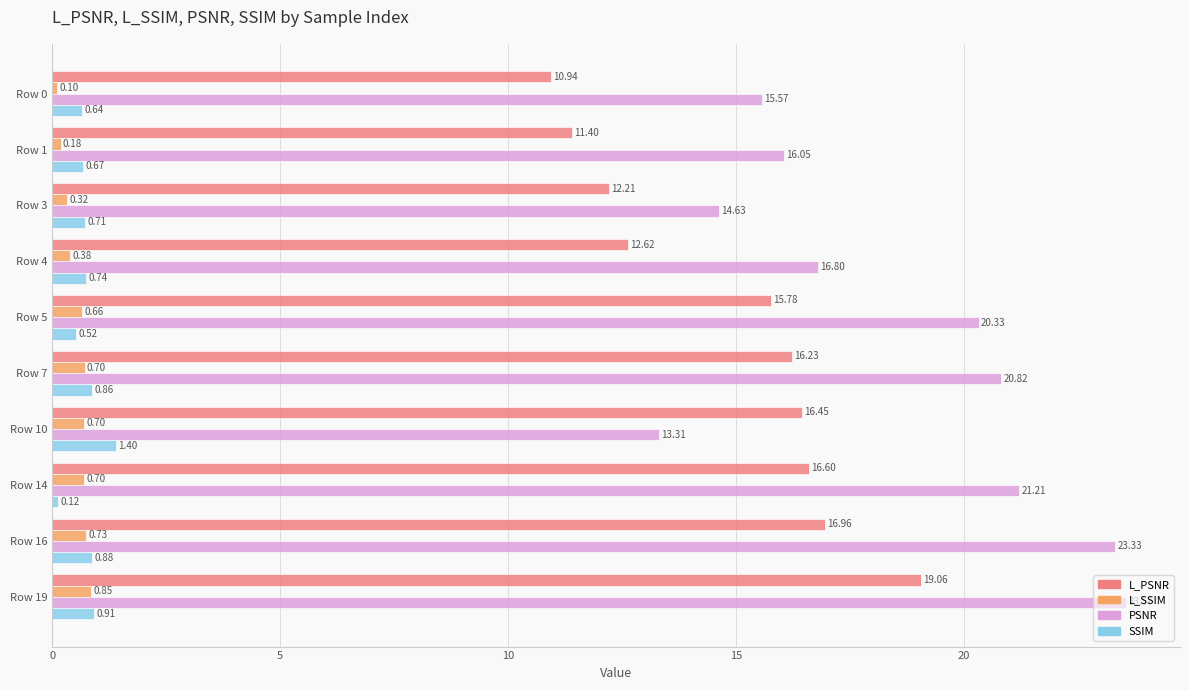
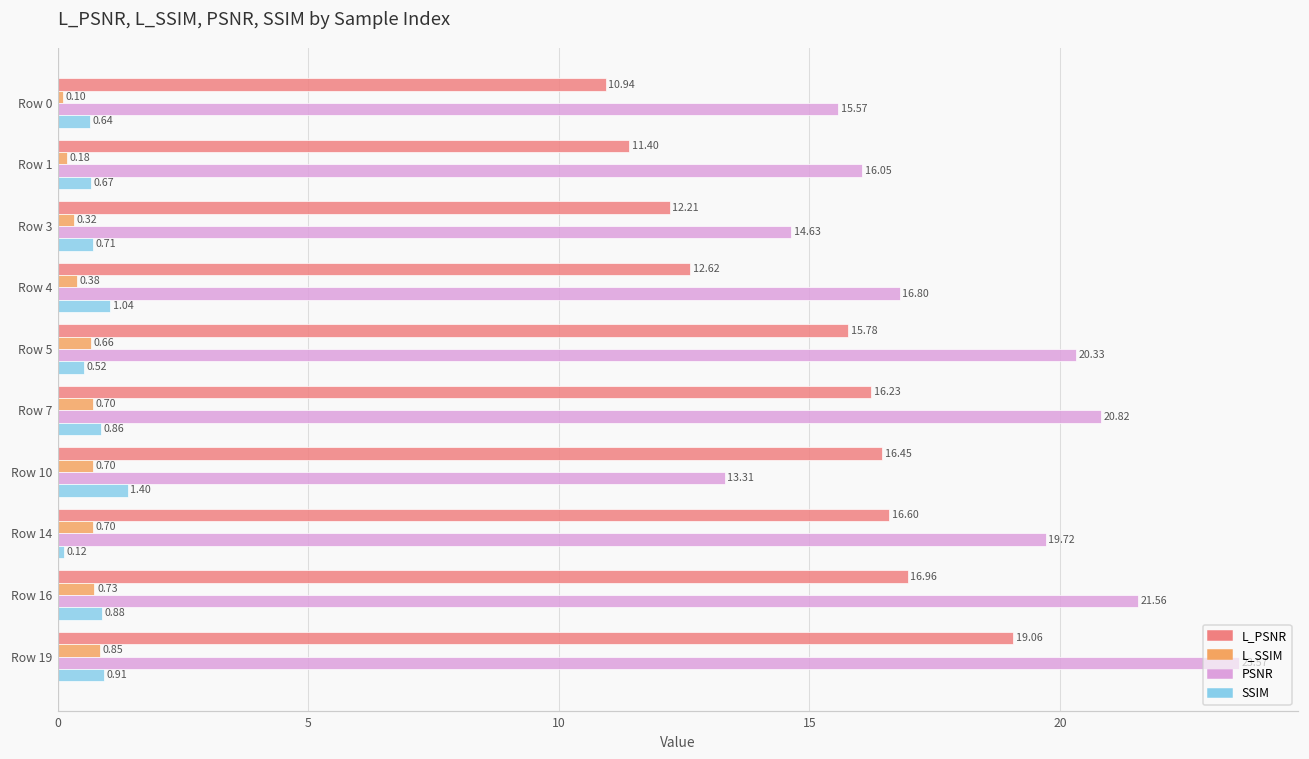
  {
    "PSNR": {
      "Row 0": 15.57,
      "Row 1": 16.05,
      "Row 3": 14.63,
      "Row 4": 16.80,
      "Row 5": 20.33,
      "Row 7": 20.82,
      "Row 10": 13.31,
-     "Row 14": 21.21,
-     "Row 16": 23.33
+     "Row 14": 19.72,
+     "Row 16": 21.56
    },
    "SSIM": {
      "Row 0": 0.64,
      "Row 1": 0.67,
      "Row 3": 0.71,
-     "Row 4": 0.74,
+     "Row 4": 1.04,
      "Row 5": 0.52,
      "Row 7": 0.86,
      "Row 10": 1.40,
      "Row 14": 0.12,
      "Row 16": 0.88,
      "Row 19": 0.91
    }
  }
